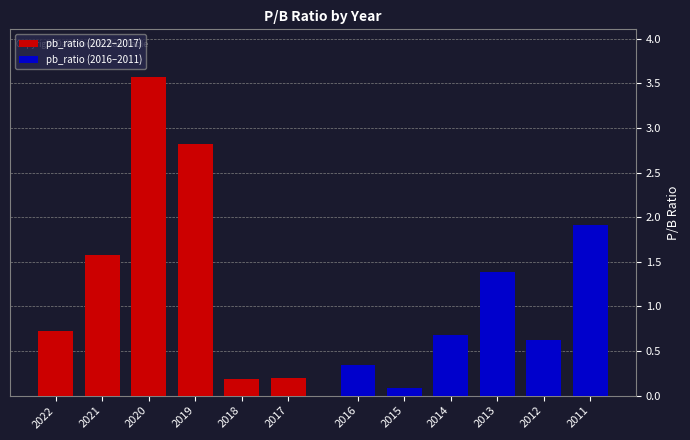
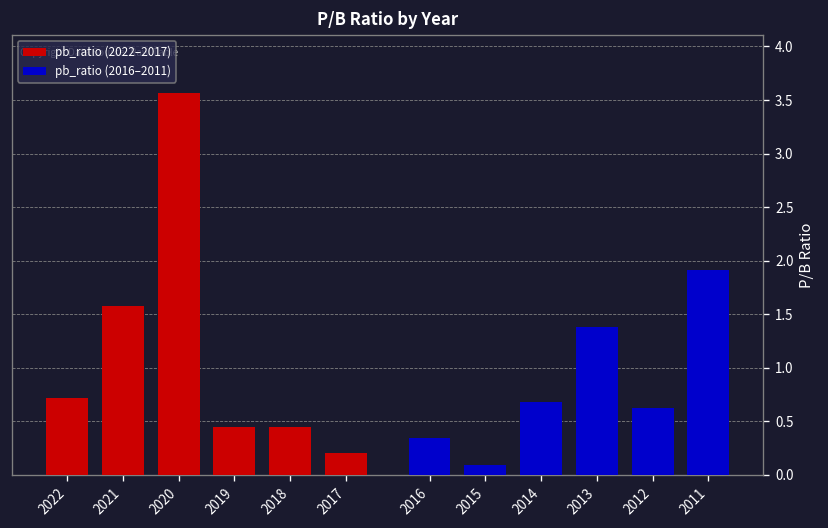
  {
    "pb_ratio (2022–2017)": {
      "2022": 0.7,
      "2021": 1.6,
      "2020": 3.6,
-     "2019": 2.8,
-     "2018": 0.2,
+     "2019": 0.4,
+     "2018": 0.4,
      "2017": 0.2
    },
    "pb_ratio (2016–2011)": {
      "2016": 0.3,
      "2015": 0.1,
      "2014": 0.7,
      "2013": 1.4,
      "2012": 0.6,
      "2011": 1.9
    }
  }
